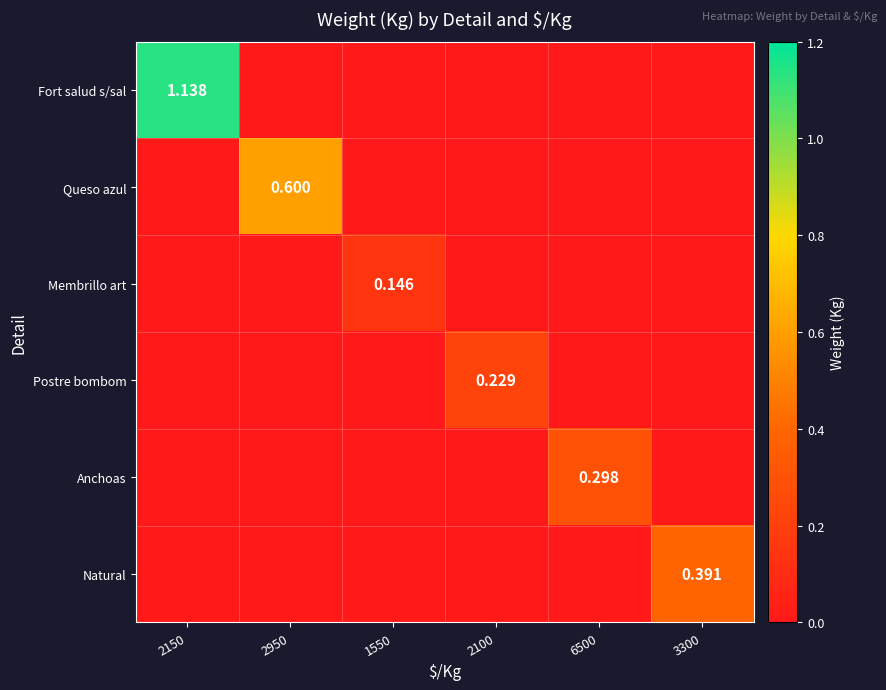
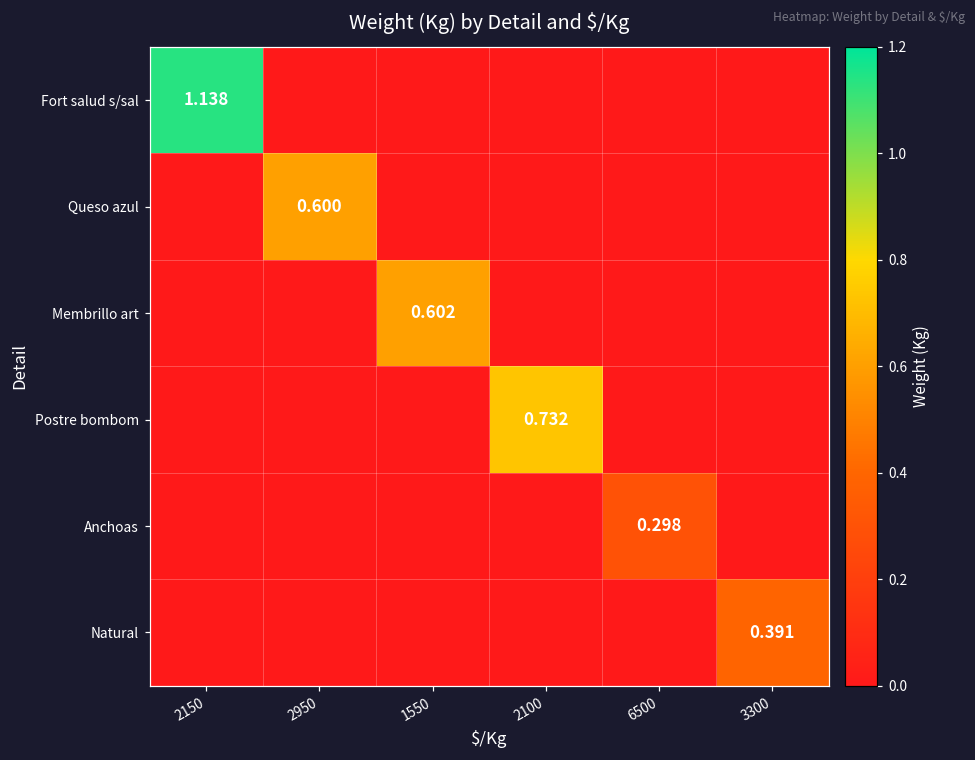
  {
    "Fort salud s/sal": {
      "2150": 1.138
    },
    "Queso azul": {
      "2950": 0.600
    },
    "Membrillo art": {
-     "1550": 0.146
+     "1550": 0.602
    },
    "Postre bombom": {
-     "2100": 0.229
+     "2100": 0.732
    },
    "Anchoas": {
      "6500": 0.298
    },
    "Natural": {
      "3300": 0.391
    }
  }
